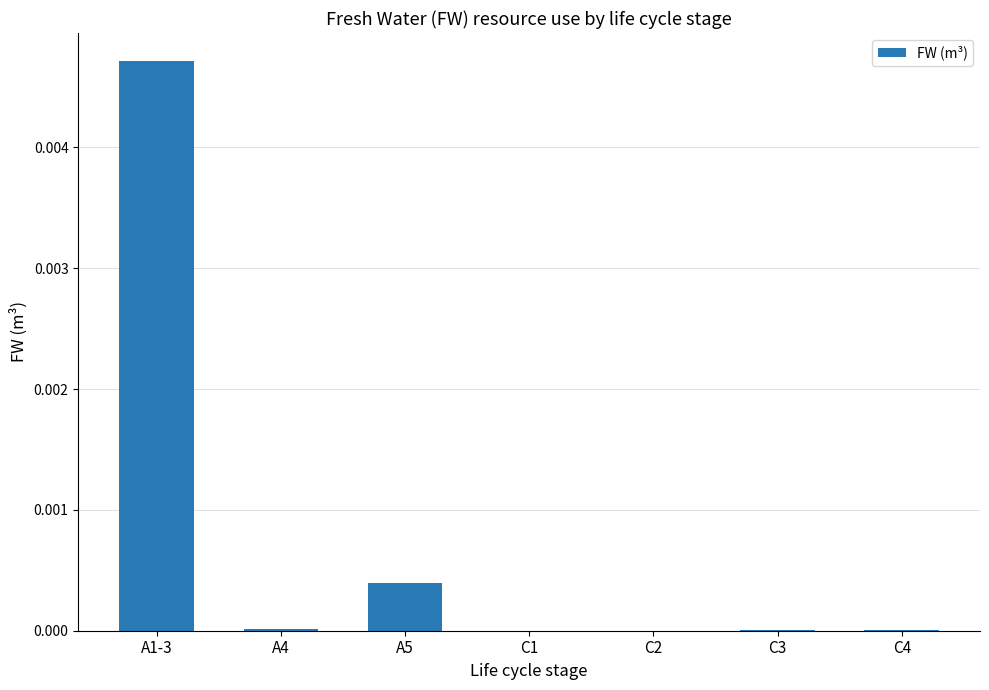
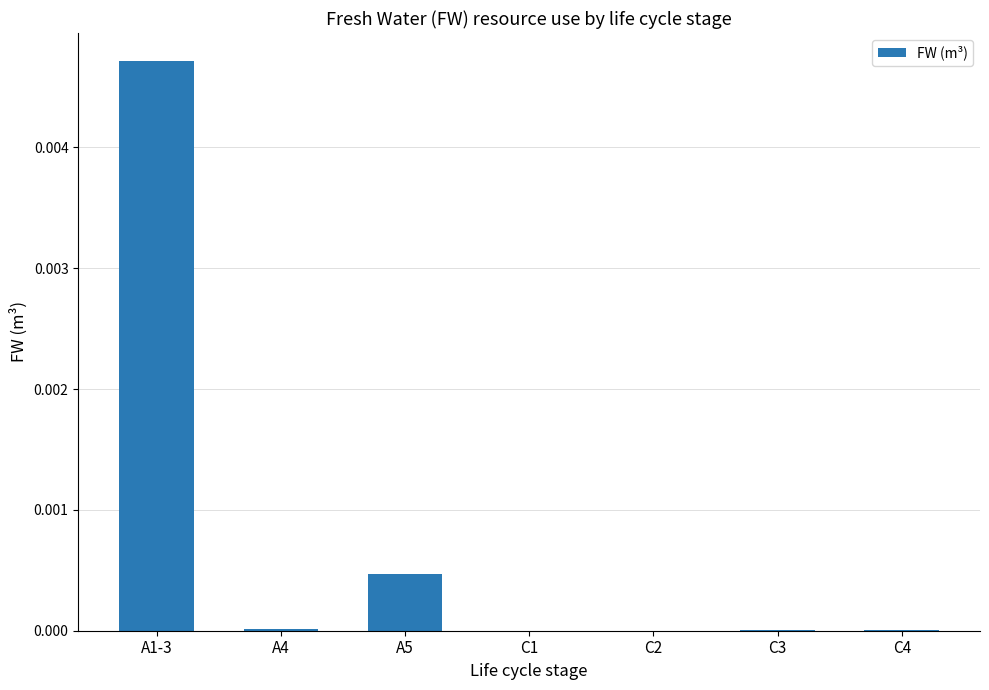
  {
    "A1-3": 0.00471,
-   "A5": 0.00040
+   "A5": 0.00047
  }
